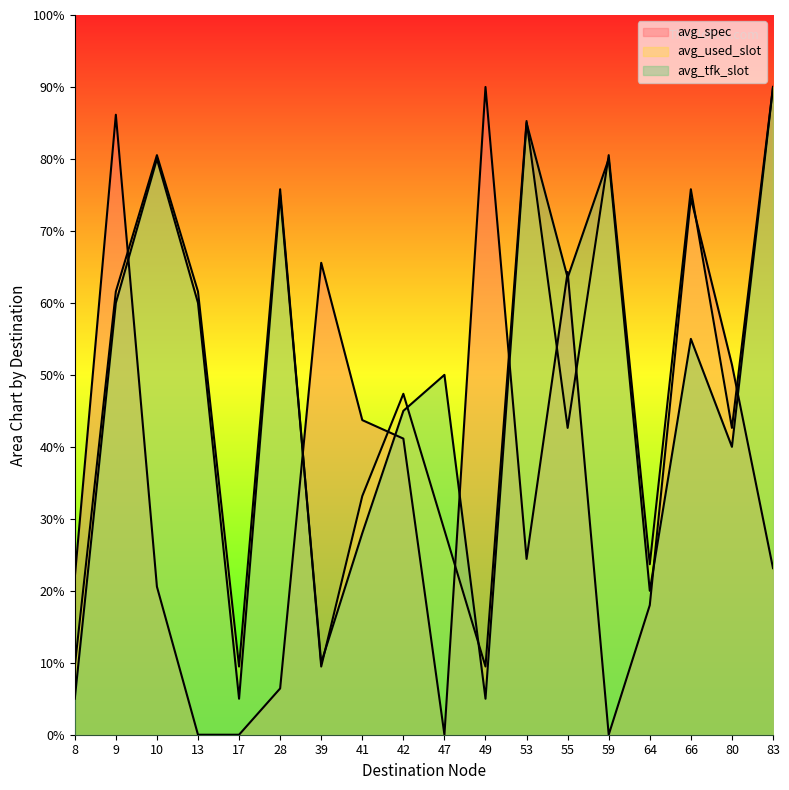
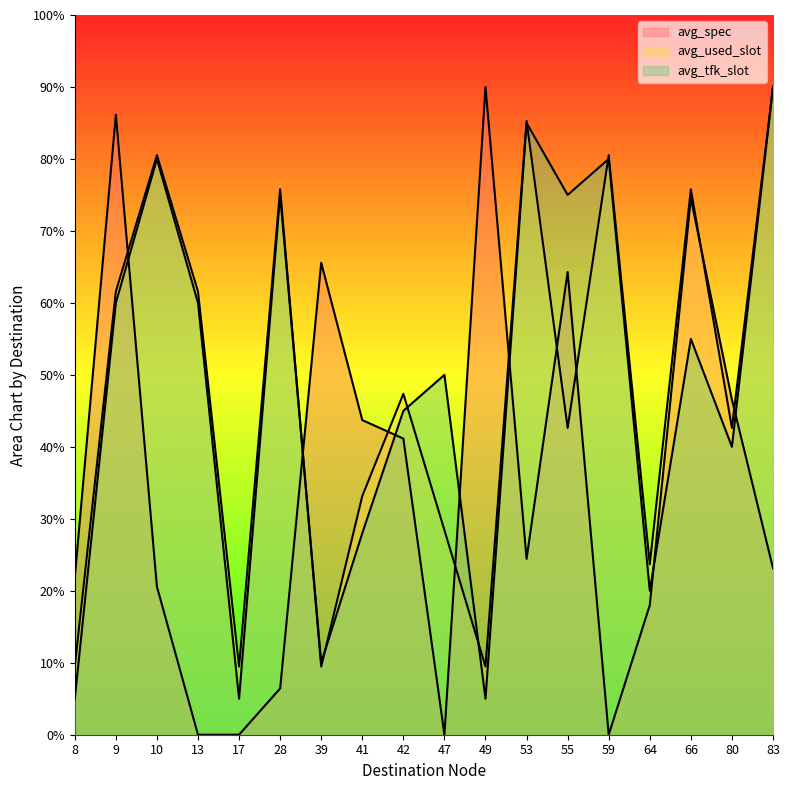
  {
    "avg_spec": {
      "8": "22%",
      "9": "86%",
      "10": "21%",
      "13": "0%",
      "17": "0%",
      "28": "6%",
      "39": "66%",
      "41": "44%",
      "42": "41%",
      "47": "0%",
      "49": "90%",
      "53": "24%",
      "55": "64%",
      "59": "0%",
      "64": "18%",
      "66": "75%",
-     "80": "51%",
+     "80": "47%",
      "83": "23%"
    },
    "avg_used_slot": {
      "8": "9%",
      "9": "62%",
      "10": "81%",
      "13": "62%",
      "17": "9%",
      "28": "76%",
      "39": "9%",
      "41": "33%",
      "42": "47%",
      "47": "28%",
      "49": "9%",
      "55": "43%",
      "59": "81%",
      "64": "24%",
      "66": "76%",
      "80": "43%"
    },
    "avg_tfk_slot": {
      "8": "5%",
      "9": "60%",
      "10": "80%",
      "13": "60%",
      "17": "5%",
      "28": "75%",
      "39": "10%",
      "41": "28%",
      "42": "45%",
      "47": "50%",
      "49": "5%",
-     "55": "63%",
+     "55": "75%",
      "59": "80%",
      "64": "20%",
      "66": "55%",
      "80": "40%"
    }
  }
